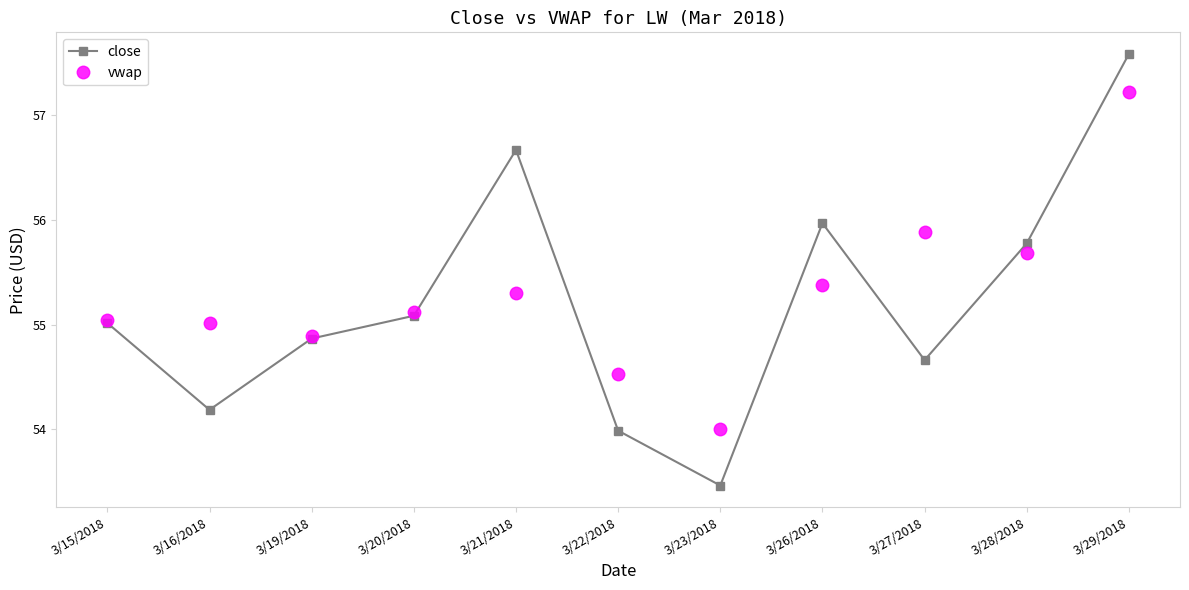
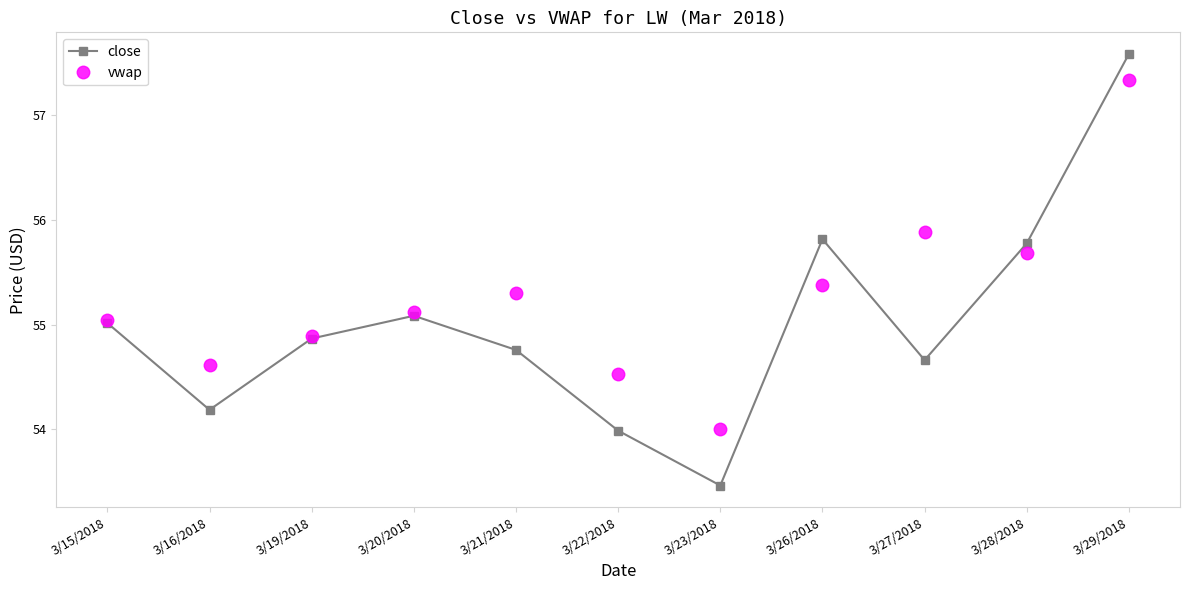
  {
    "close": {
      "3/15/2018": 55.01,
      "3/16/2018": 54.19,
      "3/20/2018": 55.08,
-     "3/21/2018": 56.67,
+     "3/21/2018": 54.76,
      "3/22/2018": 53.99,
      "3/23/2018": 53.46,
-     "3/26/2018": 55.97,
+     "3/26/2018": 55.82,
      "3/27/2018": 54.66,
      "3/28/2018": 55.78,
      "3/29/2018": 57.59
    },
    "vwap": {
      "3/15/2018": 55.05,
-     "3/16/2018": 55.01,
+     "3/16/2018": 54.62,
      "3/20/2018": 55.12,
      "3/21/2018": 55.30,
      "3/22/2018": 54.53,
      "3/23/2018": 54.00,
      "3/26/2018": 55.38,
      "3/27/2018": 55.89,
      "3/28/2018": 55.68,
-     "3/29/2018": 57.22
+     "3/29/2018": 57.33
    }
  }
